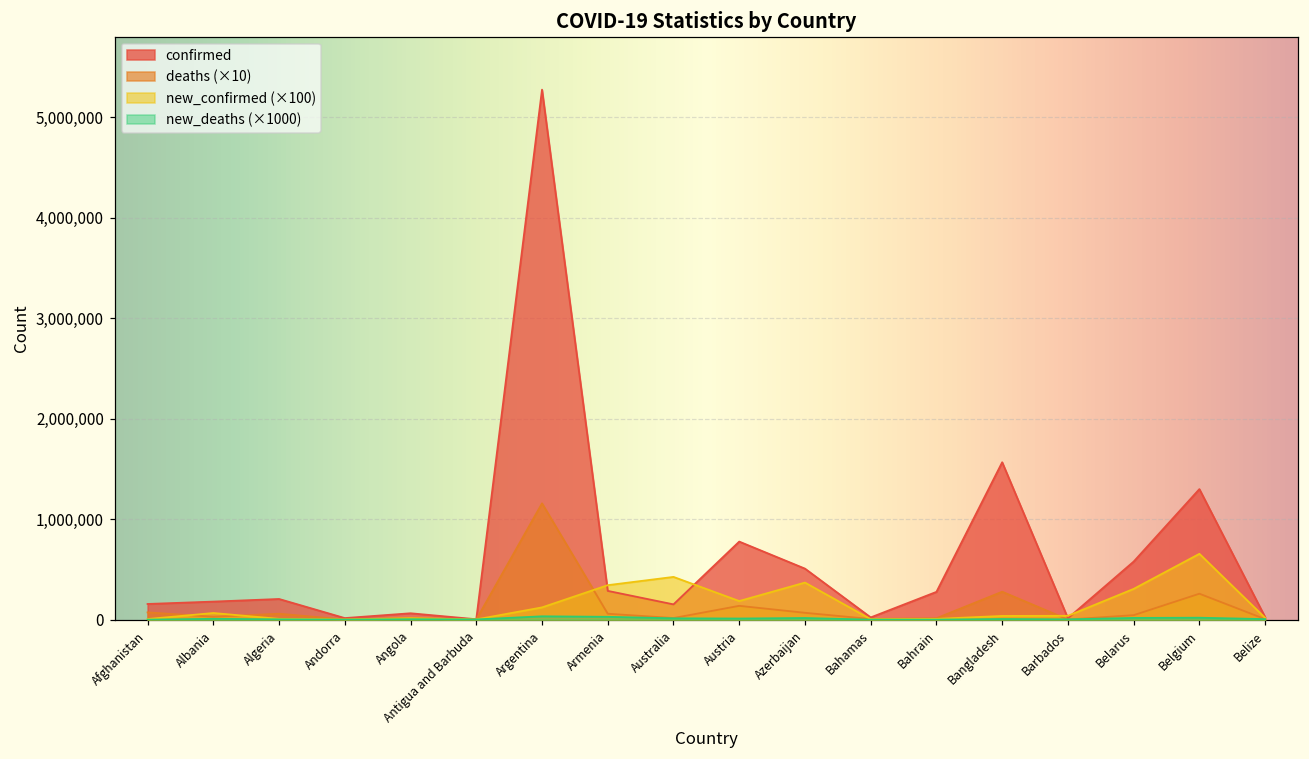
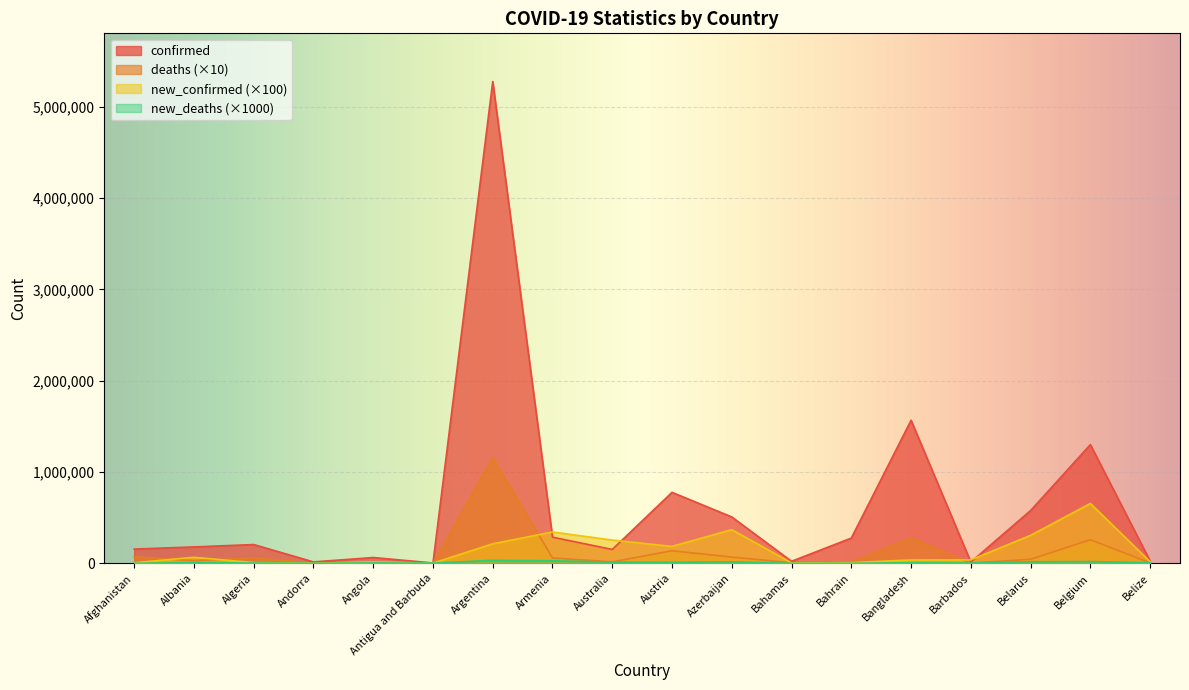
  {
    "new_confirmed (×100)": {
      "Albania": "100,000",
-     "Argentina": "100,000",
+     "Argentina": "200,000",
      "Armenia": "300,000",
-     "Australia": "400,000",
+     "Australia": "300,000",
      "Austria": "200,000",
      "Azerbaijan": "400,000",
      "Bangladesh": "0",
      "Belarus": "300,000",
      "Belgium": "700,000"
    },
    "new_deaths (×1000)": {
      "Argentina": "0",
      "Armenia": "0",
      "Austria": "0",
      "Azerbaijan": "0",
      "Bangladesh": "0",
      "Belarus": "0",
      "Belgium": "0"
    }
  }
